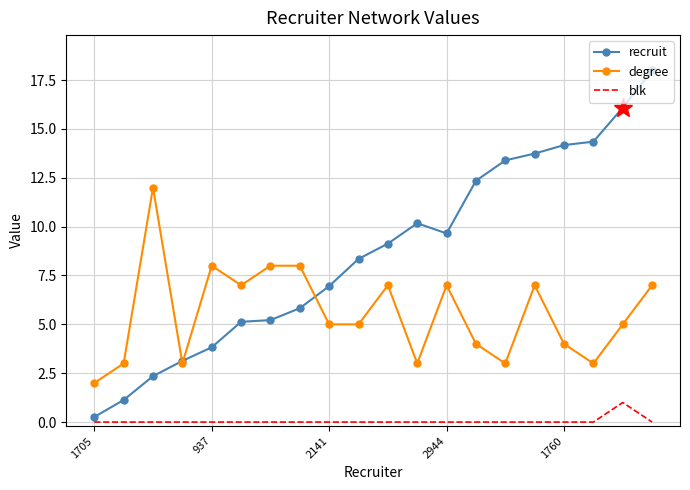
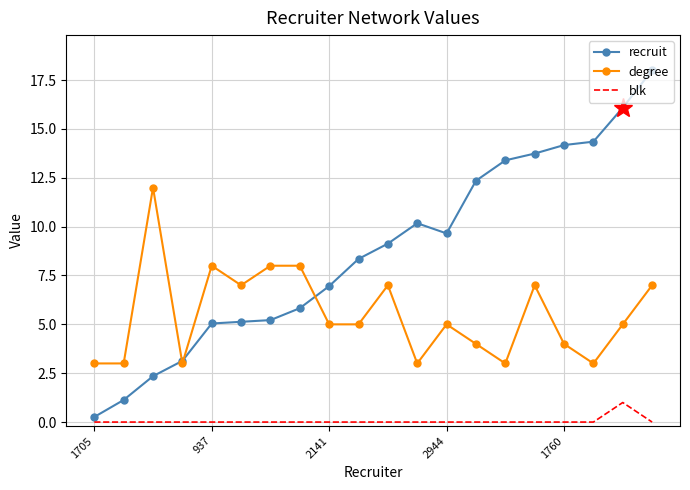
  {
    "recruit": {
      "1705": 0.3,
-     "937": 3.8,
+     "937": 5.0,
      "2141": 7.0,
      "2944": 9.7,
      "1760": 14.2
    },
    "degree": {
-     "1705": 2,
+     "1705": 3,
      "937": 8,
      "2141": 5,
-     "2944": 7,
+     "2944": 5,
      "1760": 4
    }
  }
